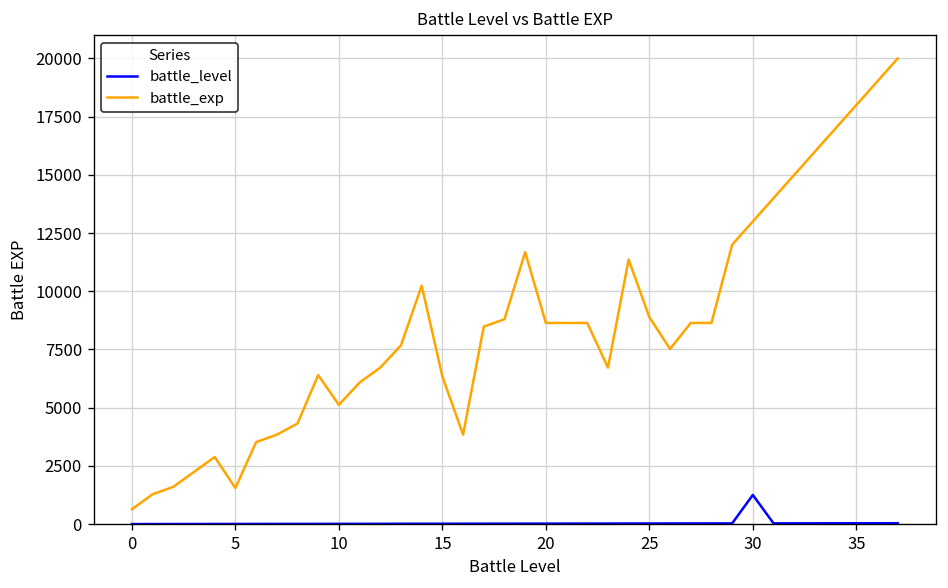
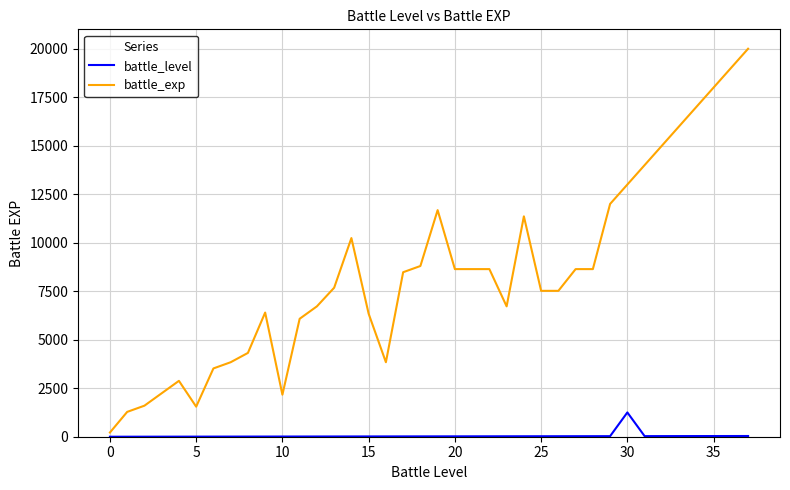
  {
    "battle_level": {
      "0": 0,
      "5": 0,
      "10": 0,
      "15": 0,
      "20": 0,
      "25": 0,
      "30": 1300,
      "35": 0
    },
    "battle_exp": {
-     "0": 600,
+     "0": 200,
      "5": 1500,
-     "10": 5100,
+     "10": 2200,
      "15": 6300,
      "20": 8600,
-     "25": 8900,
+     "25": 7500,
      "30": 13000,
      "35": 18000
    }
  }
